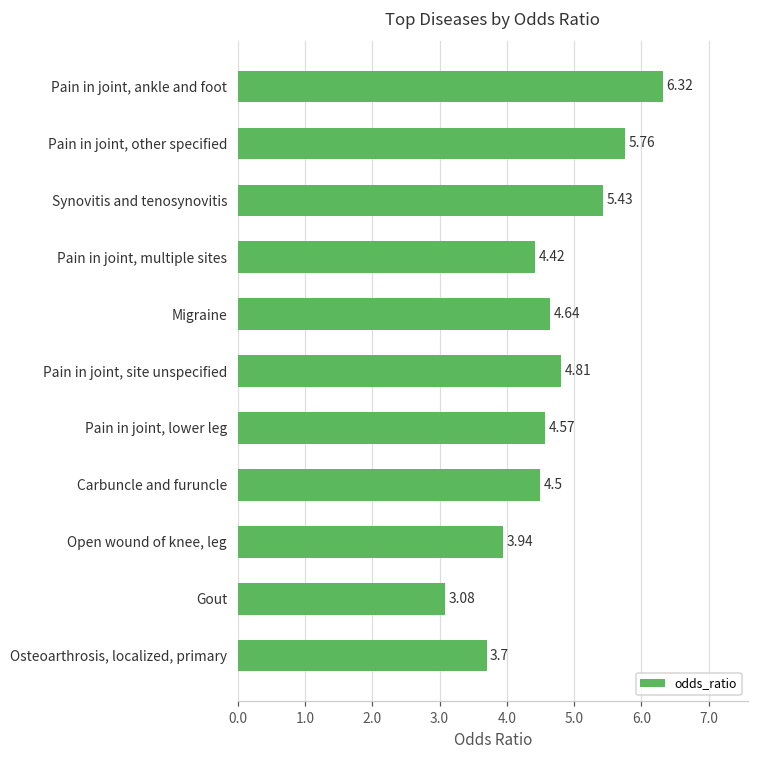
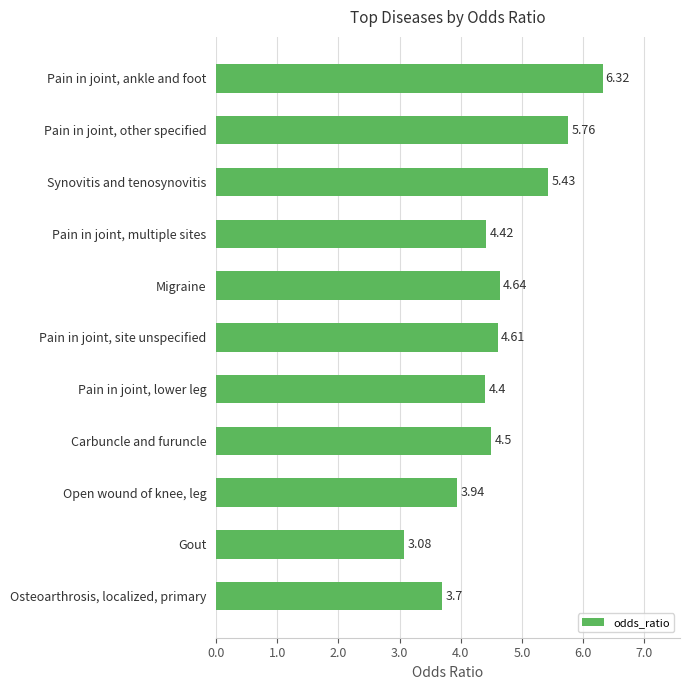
  {
    "Pain in joint, ankle and foot": 6.32,
    "Pain in joint, other specified": 5.76,
    "Synovitis and tenosynovitis": 5.43,
    "Pain in joint, multiple sites": 4.42,
    "Migraine": 4.64,
-   "Pain in joint, site unspecified": 4.81,
-   "Pain in joint, lower leg": 4.57,
+   "Pain in joint, site unspecified": 4.61,
+   "Pain in joint, lower leg": 4.4,
    "Carbuncle and furuncle": 4.5,
    "Open wound of knee, leg": 3.94,
    "Gout": 3.08,
    "Osteoarthrosis, localized, primary": 3.7
  }
